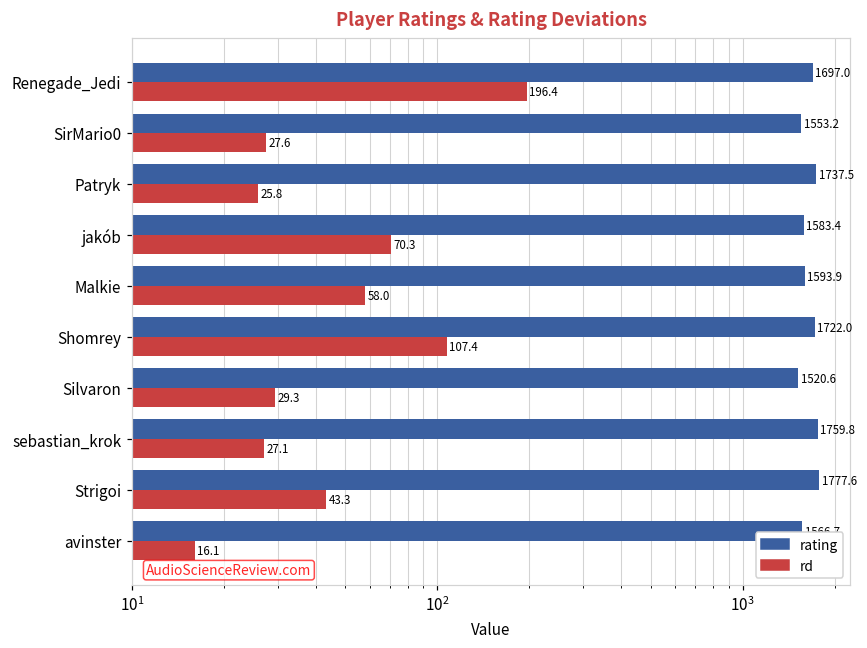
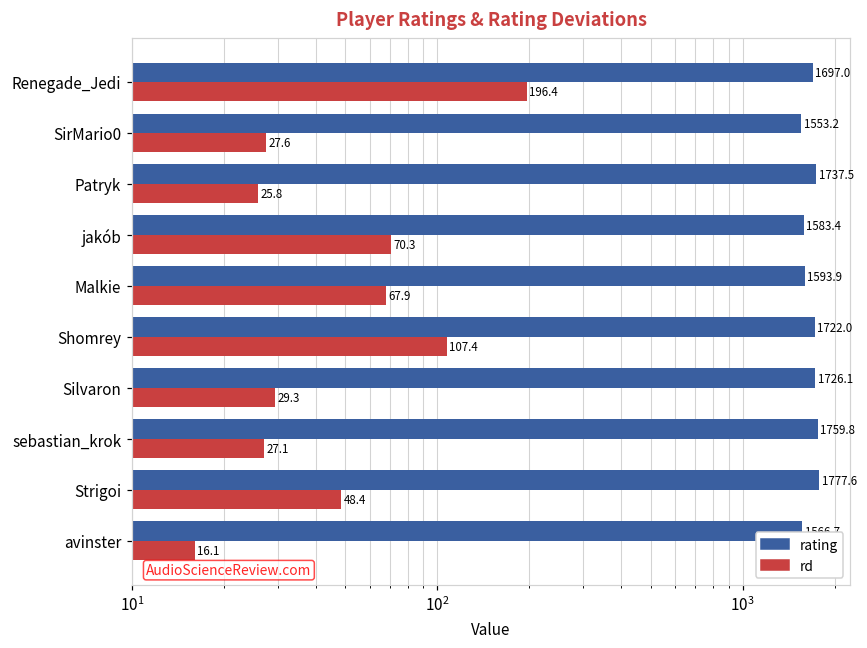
  {
    "rating": {
      "Renegade_Jedi": 1697.0,
      "SirMario0": 1553.2,
      "Patryk": 1737.5,
      "jakób": 1583.4,
      "Malkie": 1593.9,
      "Shomrey": 1722.0,
-     "Silvaron": 1520.6,
+     "Silvaron": 1726.1,
      "sebastian_krok": 1759.8,
      "Strigoi": 1777.6
    },
    "rd": {
      "Renegade_Jedi": 196.4,
      "SirMario0": 27.6,
      "Patryk": 25.8,
      "jakób": 70.3,
-     "Malkie": 58.0,
+     "Malkie": 67.9,
      "Shomrey": 107.4,
      "Silvaron": 29.3,
      "sebastian_krok": 27.1,
-     "Strigoi": 43.3,
+     "Strigoi": 48.4,
      "avinster": 16.1
    }
  }
